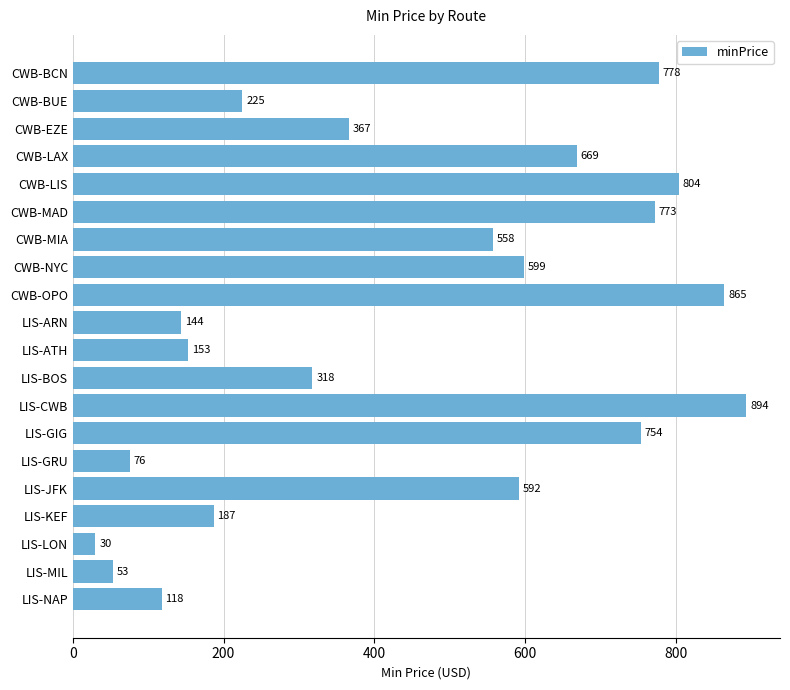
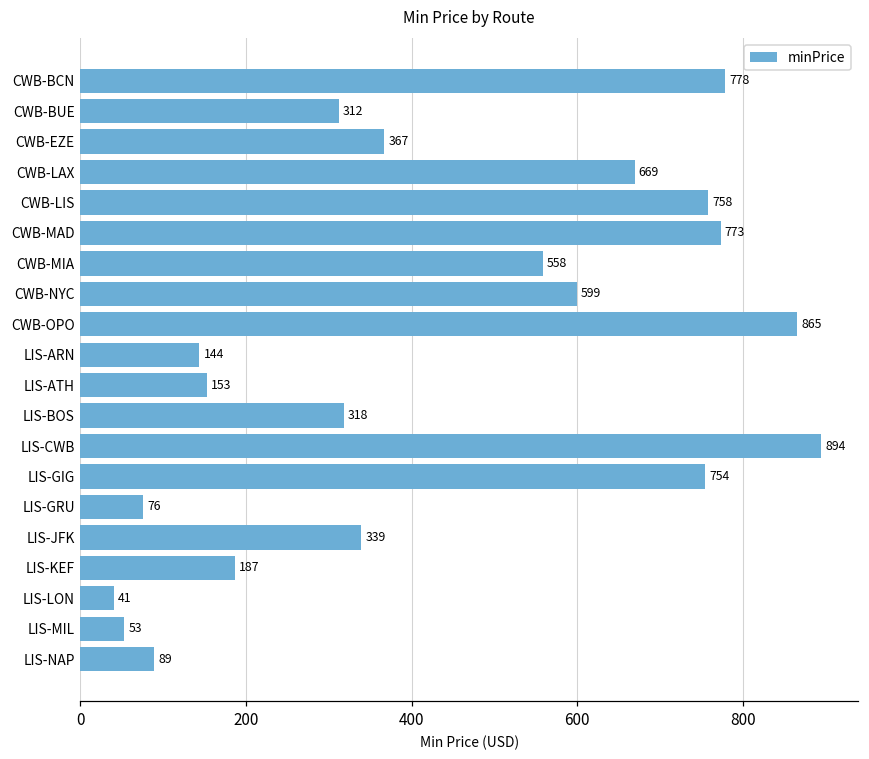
  {
    "CWB-BCN": 778,
-   "CWB-BUE": 225,
+   "CWB-BUE": 312,
    "CWB-EZE": 367,
    "CWB-LAX": 669,
-   "CWB-LIS": 804,
+   "CWB-LIS": 758,
    "CWB-MAD": 773,
    "CWB-MIA": 558,
    "CWB-NYC": 599,
    "CWB-OPO": 865,
    "LIS-ARN": 144,
    "LIS-ATH": 153,
    "LIS-BOS": 318,
    "LIS-CWB": 894,
    "LIS-GIG": 754,
    "LIS-GRU": 76,
-   "LIS-JFK": 592,
+   "LIS-JFK": 339,
    "LIS-KEF": 187,
-   "LIS-LON": 30,
+   "LIS-LON": 41,
    "LIS-MIL": 53,
-   "LIS-NAP": 118
+   "LIS-NAP": 89
  }
